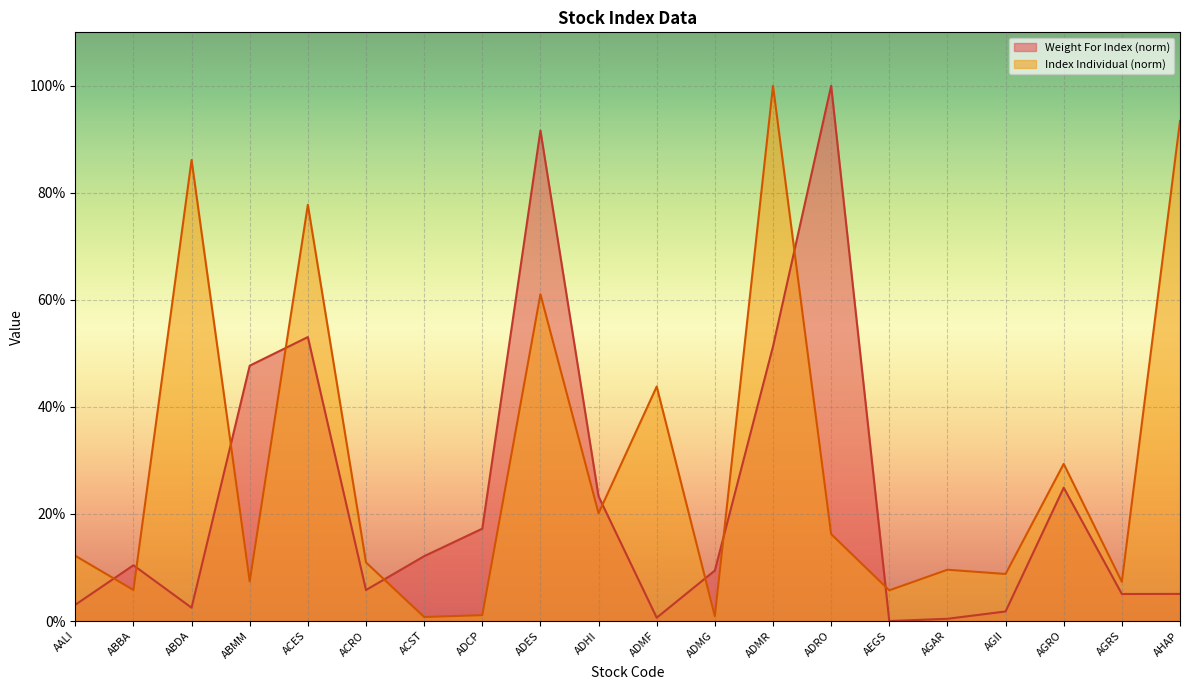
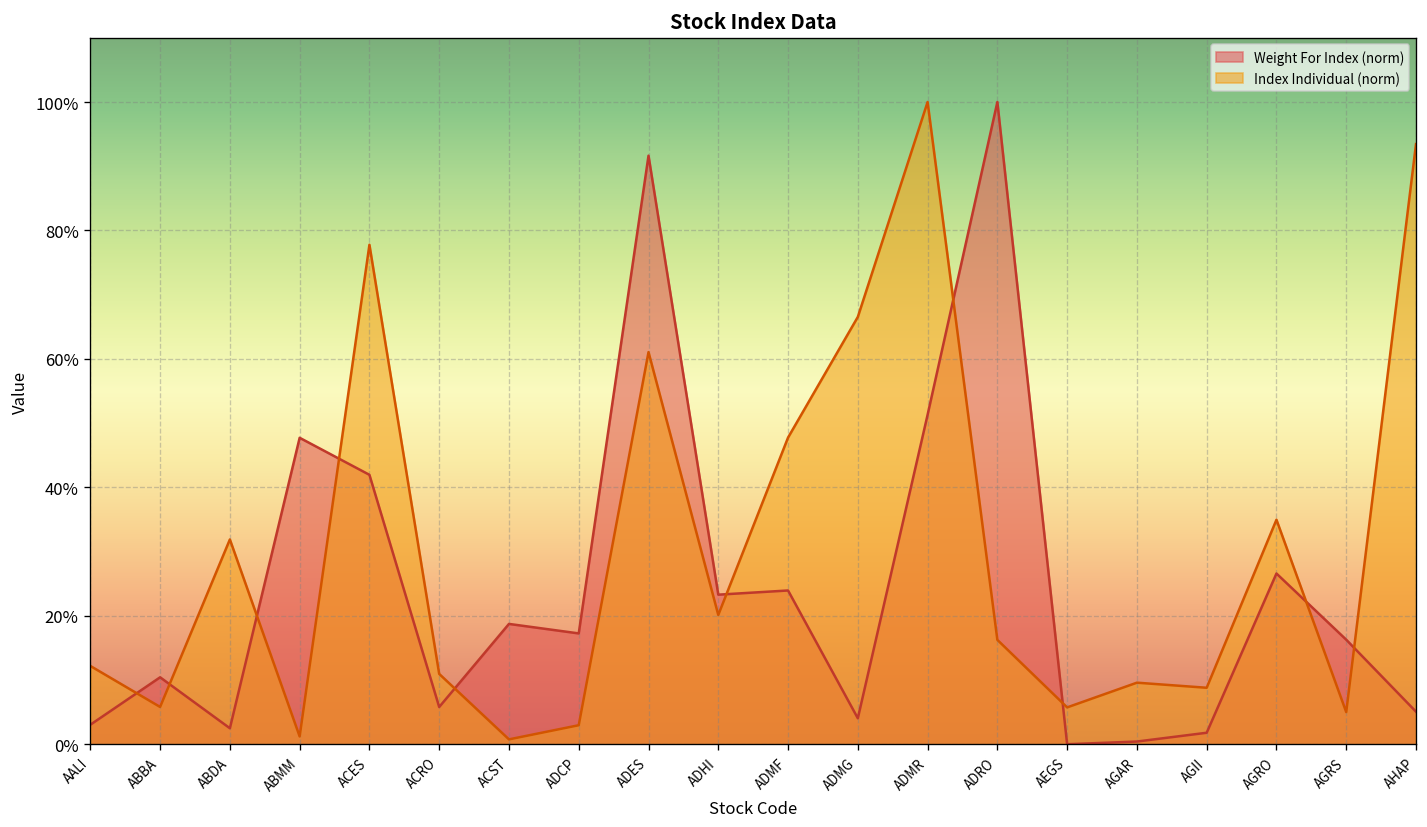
  {
    "Weight For Index (norm)": {
      "AALI": "3%",
      "ABBA": "10%",
      "ABDA": "2%",
      "ABMM": "48%",
-     "ACES": "53%",
+     "ACES": "42%",
      "ACRO": "6%",
-     "ACST": "12%",
+     "ACST": "19%",
      "ADCP": "17%",
      "ADES": "92%",
      "ADHI": "23%",
-     "ADMF": "1%",
-     "ADMG": "9%",
+     "ADMF": "24%",
+     "ADMG": "4%",
      "ADMR": "51%",
      "ADRO": "100%",
      "AEGS": "0%",
      "AGAR": "0%",
      "AGII": "2%",
-     "AGRO": "25%",
-     "AGRS": "5%",
+     "AGRO": "27%",
+     "AGRS": "16%",
      "AHAP": "5%"
    },
    "Index Individual (norm)": {
      "AALI": "12%",
      "ABBA": "6%",
-     "ABDA": "86%",
-     "ABMM": "7%",
+     "ABDA": "32%",
+     "ABMM": "1%",
      "ACES": "78%",
      "ACRO": "11%",
      "ACST": "1%",
-     "ADCP": "1%",
+     "ADCP": "3%",
      "ADES": "61%",
      "ADHI": "20%",
-     "ADMF": "44%",
-     "ADMG": "1%",
+     "ADMF": "48%",
+     "ADMG": "67%",
      "ADMR": "100%",
      "ADRO": "16%",
      "AEGS": "6%",
      "AGAR": "10%",
      "AGII": "9%",
-     "AGRO": "29%",
-     "AGRS": "7%",
+     "AGRO": "35%",
+     "AGRS": "5%",
      "AHAP": "93%"
    }
  }
